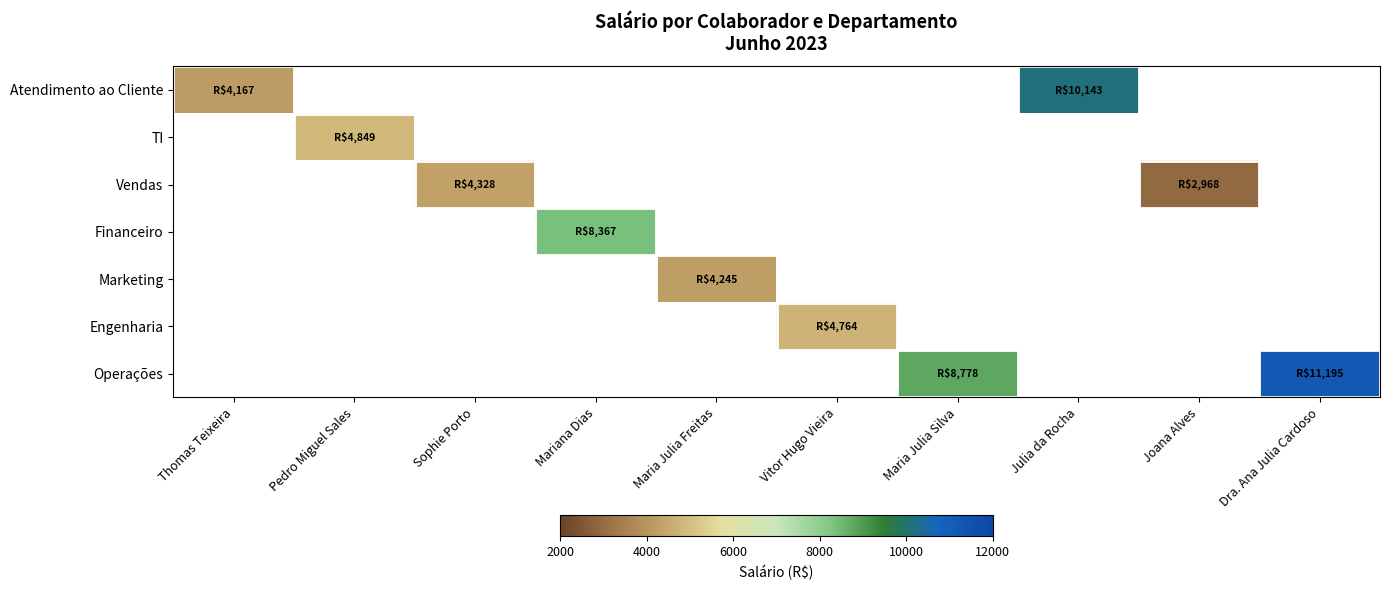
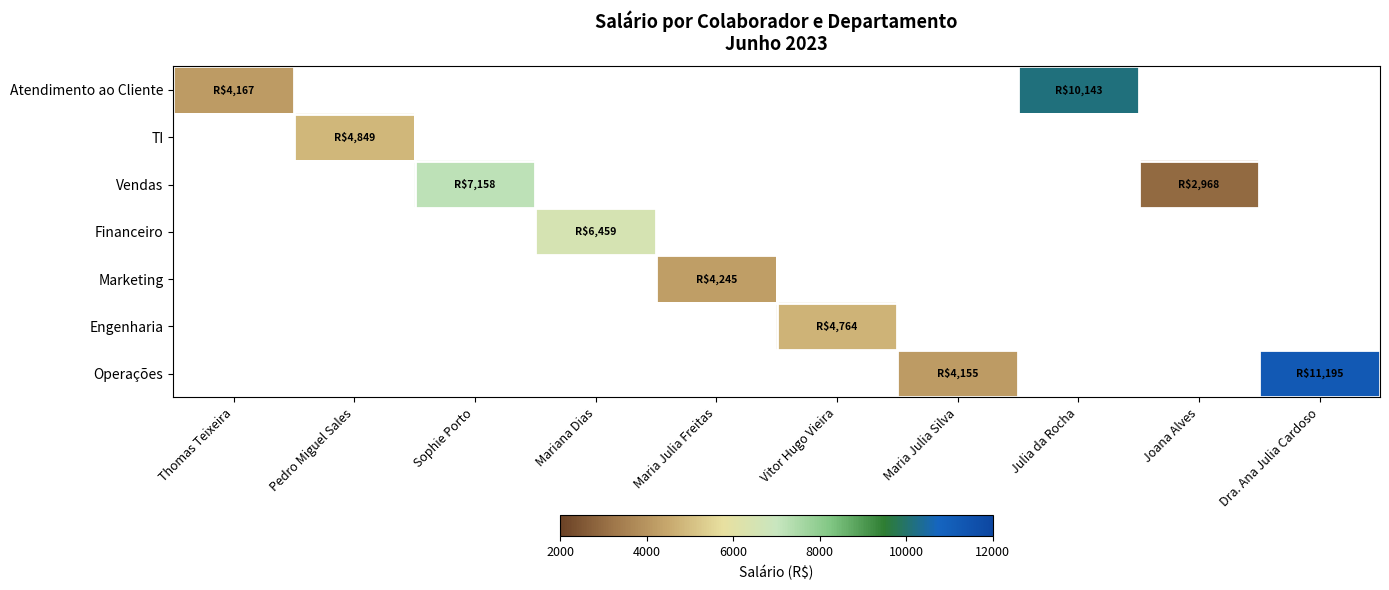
  {
    "Atendimento ao Cliente": {
      "Thomas Teixeira": "$4,167",
      "Julia da Rocha": "$10,143"
    },
    "TI": {
      "Pedro Miguel Sales": "$4,849"
    },
    "Vendas": {
-     "Sophie Porto": "$4,328",
+     "Sophie Porto": "$7,158",
      "Joana Alves": "$2,968"
    },
    "Financeiro": {
-     "Mariana Dias": "$8,367"
+     "Mariana Dias": "$6,459"
    },
    "Marketing": {
      "Maria Julia Freitas": "$4,245"
    },
    "Engenharia": {
      "Vitor Hugo Vieira": "$4,764"
    },
    "Operações": {
-     "Maria Julia Silva": "$8,778",
+     "Maria Julia Silva": "$4,155",
      "Dra. Ana Julia Cardoso": "$11,195"
    }
  }
